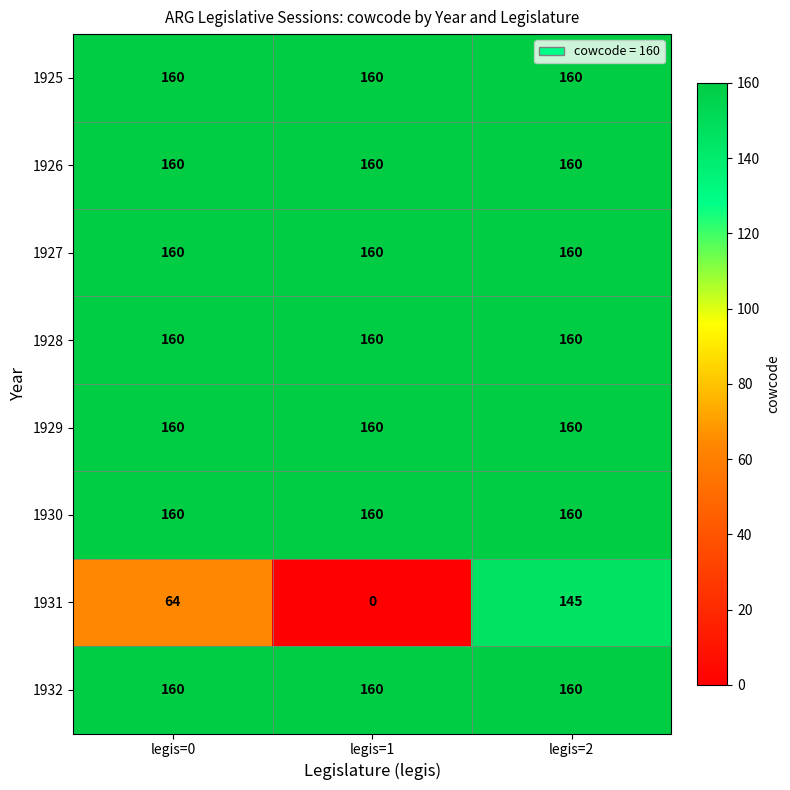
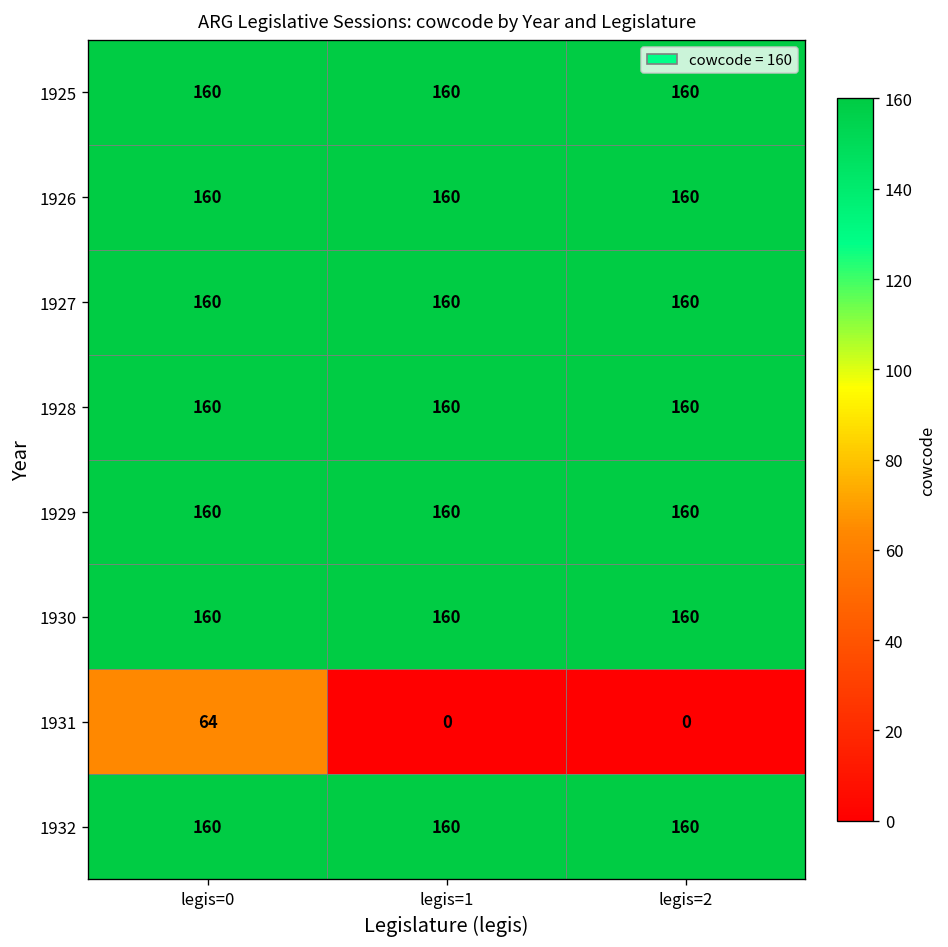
  {
    "1925": {
      "legis=0": 160,
      "legis=1": 160,
      "legis=2": 160
    },
    "1926": {
      "legis=0": 160,
      "legis=1": 160,
      "legis=2": 160
    },
    "1927": {
      "legis=0": 160,
      "legis=1": 160,
      "legis=2": 160
    },
    "1928": {
      "legis=0": 160,
      "legis=1": 160,
      "legis=2": 160
    },
    "1929": {
      "legis=0": 160,
      "legis=1": 160,
      "legis=2": 160
    },
    "1930": {
      "legis=0": 160,
      "legis=1": 160,
      "legis=2": 160
    },
    "1931": {
      "legis=0": 64,
      "legis=1": 0,
-     "legis=2": 145
+     "legis=2": 0
    },
    "1932": {
      "legis=0": 160,
      "legis=1": 160,
      "legis=2": 160
    }
  }
